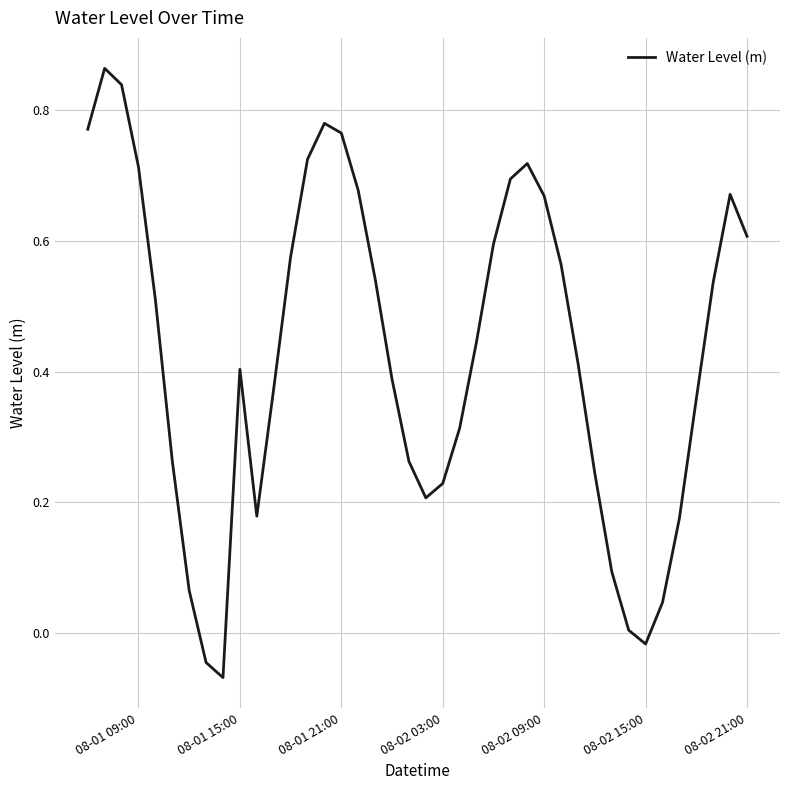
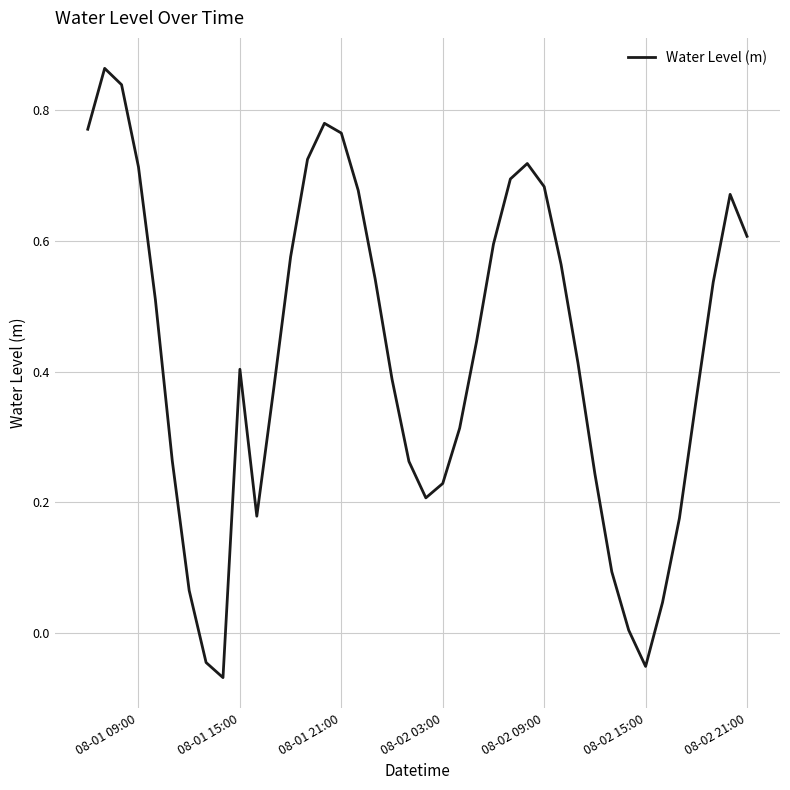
  {
    "08-01 09:00": 0.71,
    "08-01 15:00": 0.40,
    "08-01 21:00": 0.77,
    "08-02 03:00": 0.23,
-   "08-02 09:00": 0.67,
-   "08-02 15:00": -0.02,
+   "08-02 09:00": 0.68,
+   "08-02 15:00": -0.05,
    "08-02 21:00": 0.61
  }
